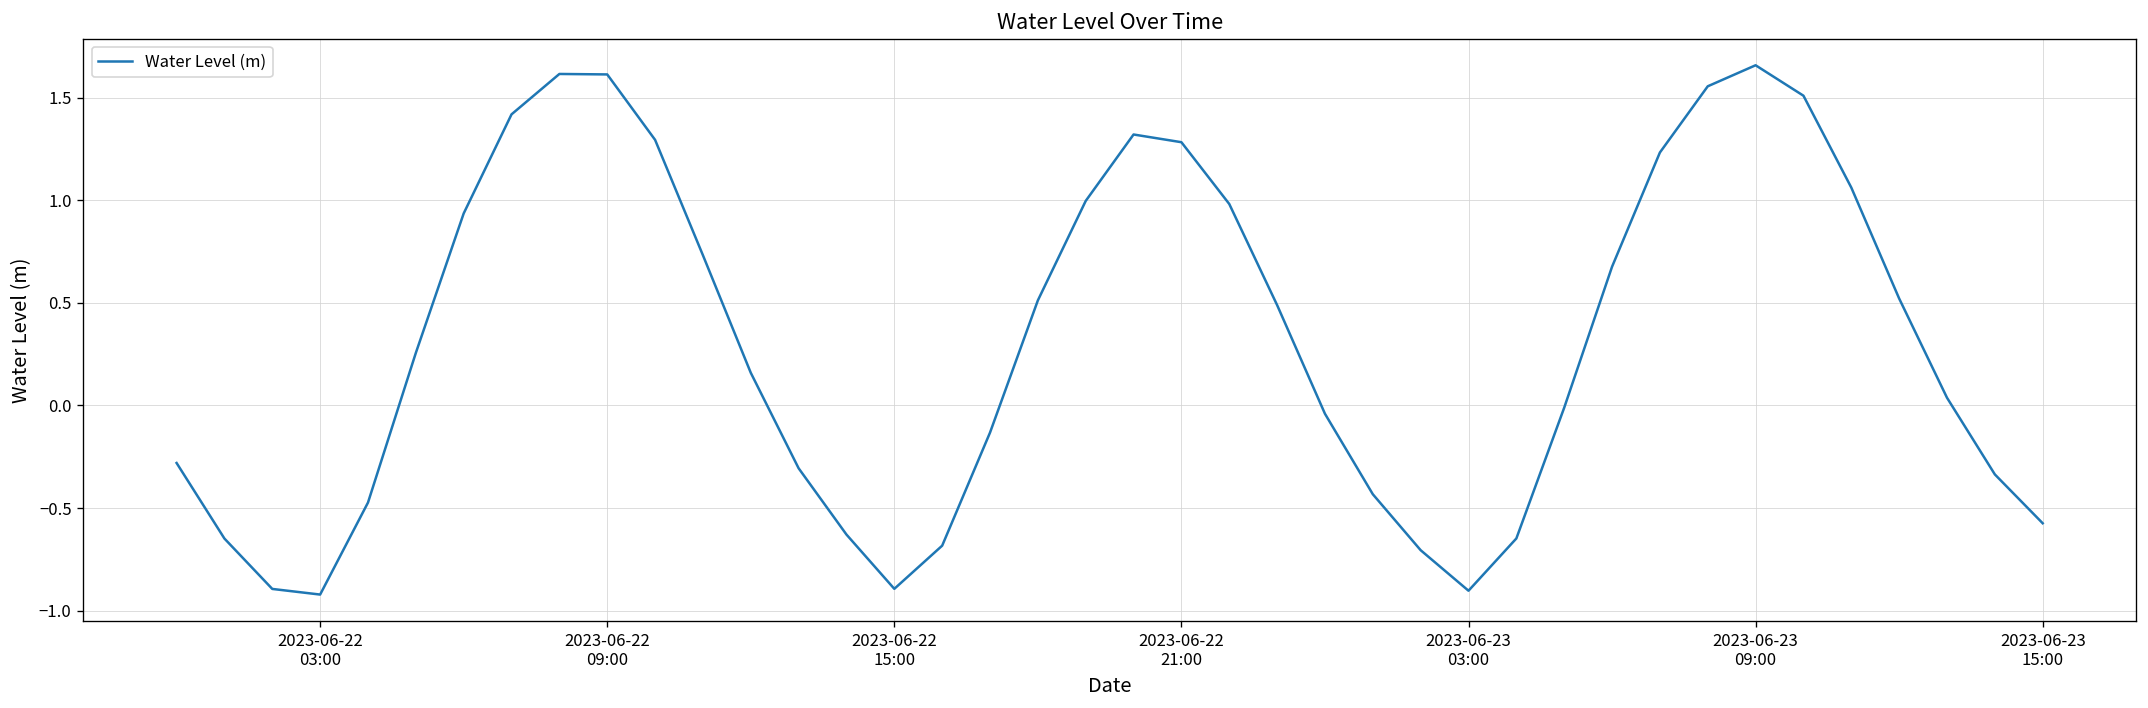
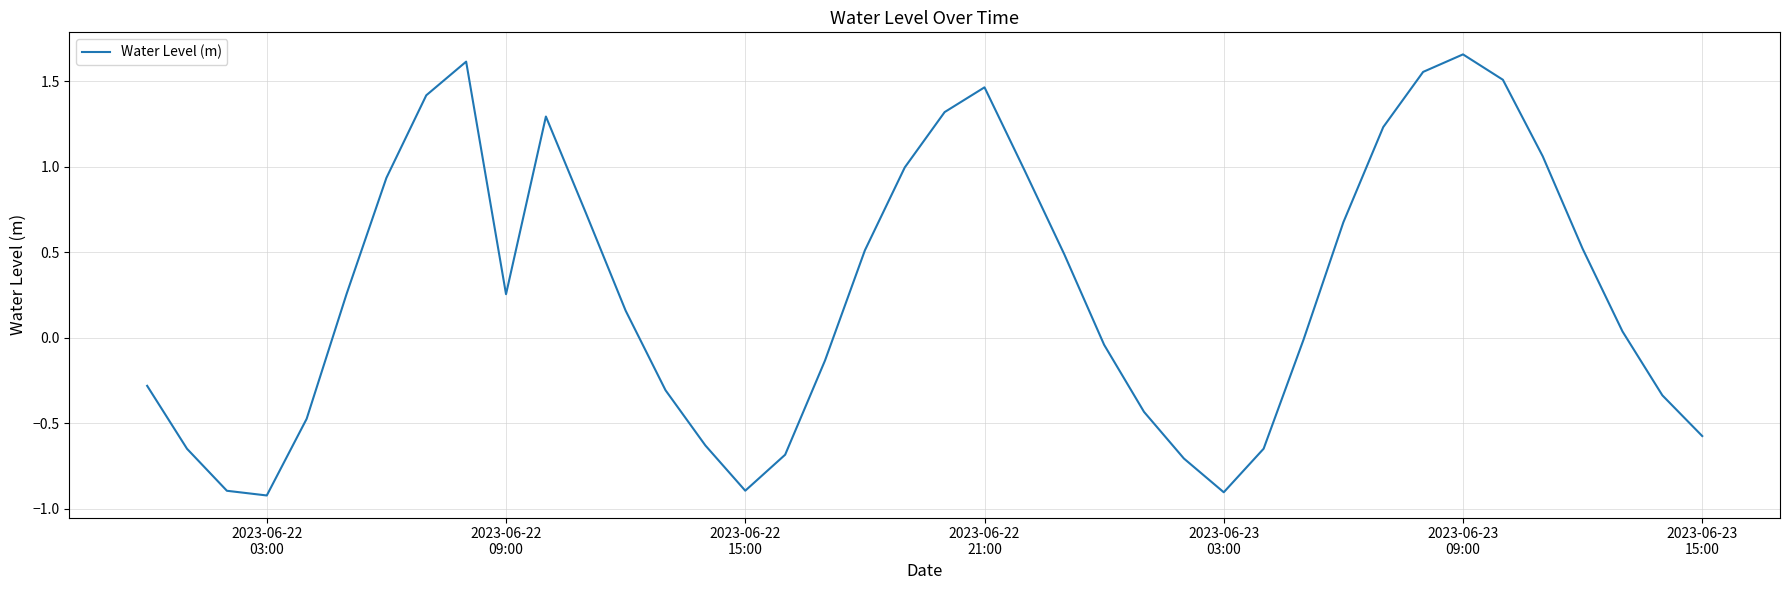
  {
    "2023-06-22 03:00": -0.92,
-   "2023-06-22 09:00": 1.61,
+   "2023-06-22 09:00": 0.26,
    "2023-06-22 15:00": -0.89,
-   "2023-06-22 21:00": 1.28,
+   "2023-06-22 21:00": 1.46,
    "2023-06-23 03:00": -0.90,
    "2023-06-23 09:00": 1.66,
    "2023-06-23 15:00": -0.57
  }
